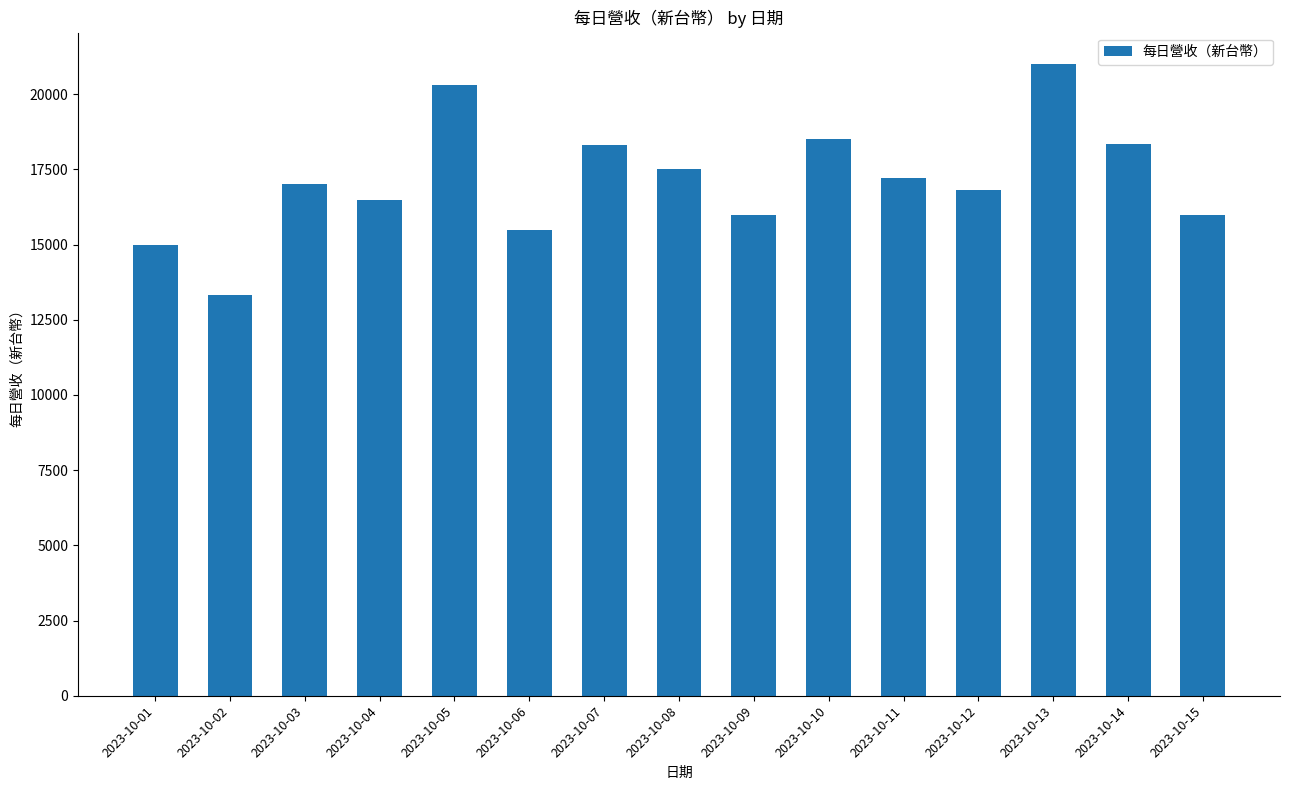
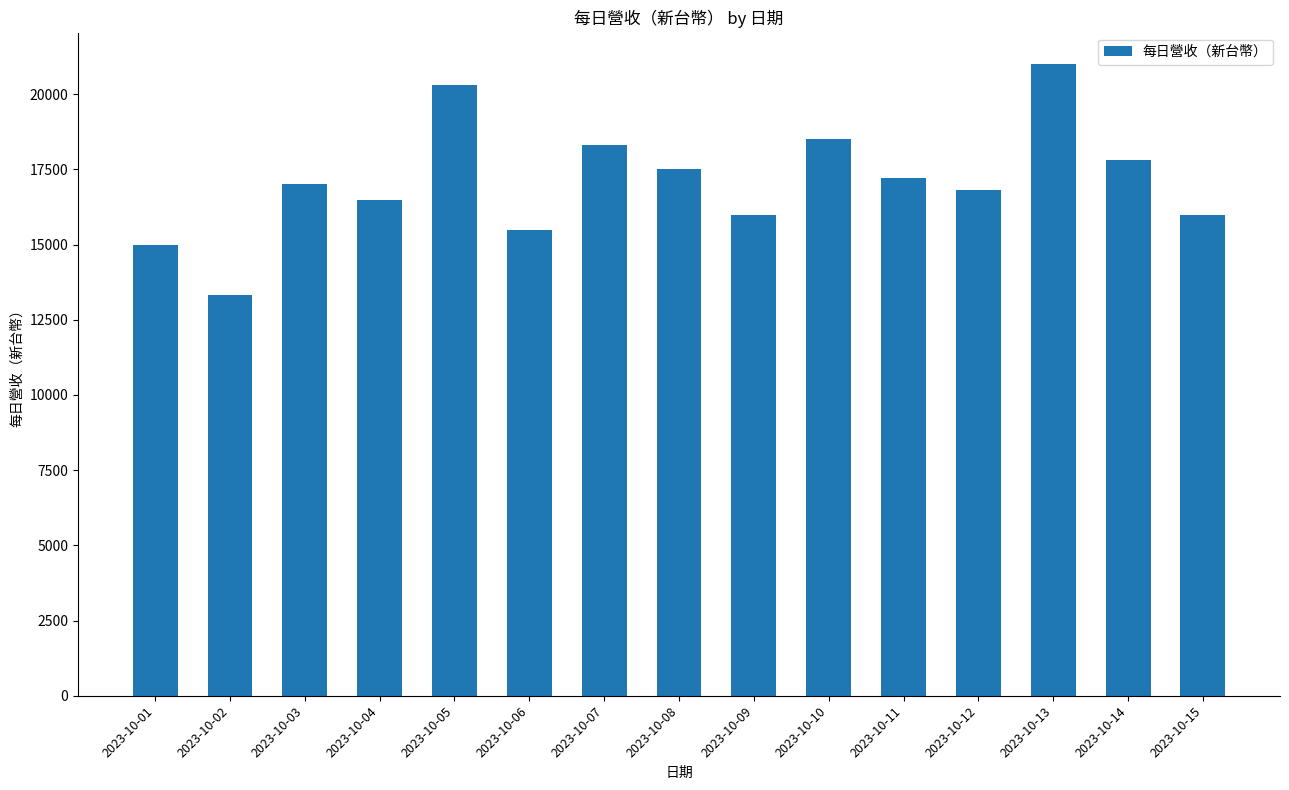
  {
    "2023-10-01": 15000,
    "2023-10-02": 13300,
    "2023-10-03": 17000,
    "2023-10-04": 16500,
    "2023-10-05": 20300,
    "2023-10-06": 15500,
    "2023-10-07": 18300,
    "2023-10-08": 17500,
    "2023-10-09": 16000,
    "2023-10-10": 18500,
    "2023-10-11": 17200,
    "2023-10-12": 16800,
    "2023-10-13": 21000,
-   "2023-10-14": 18400,
+   "2023-10-14": 17800,
    "2023-10-15": 16000
  }
